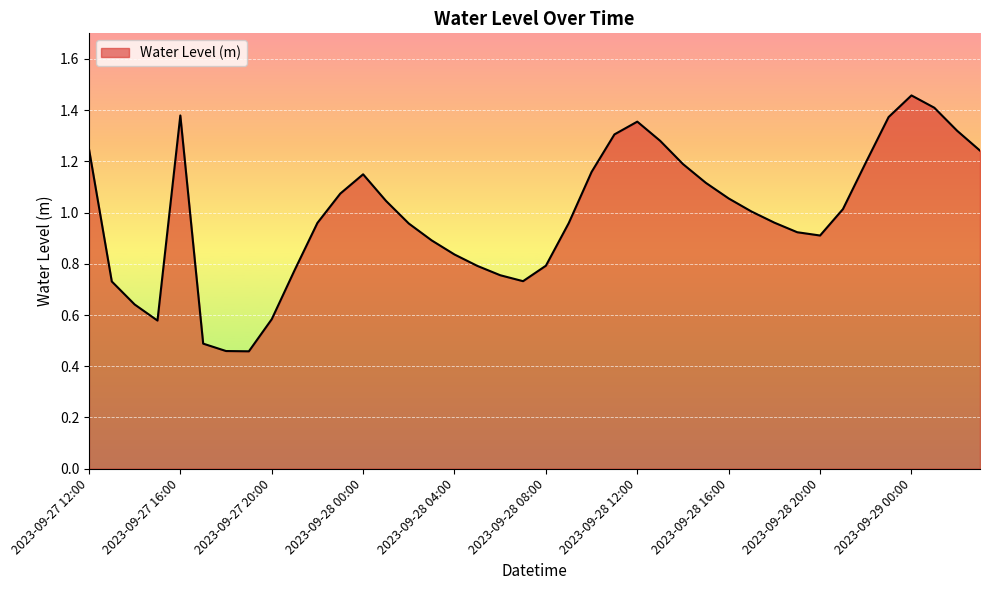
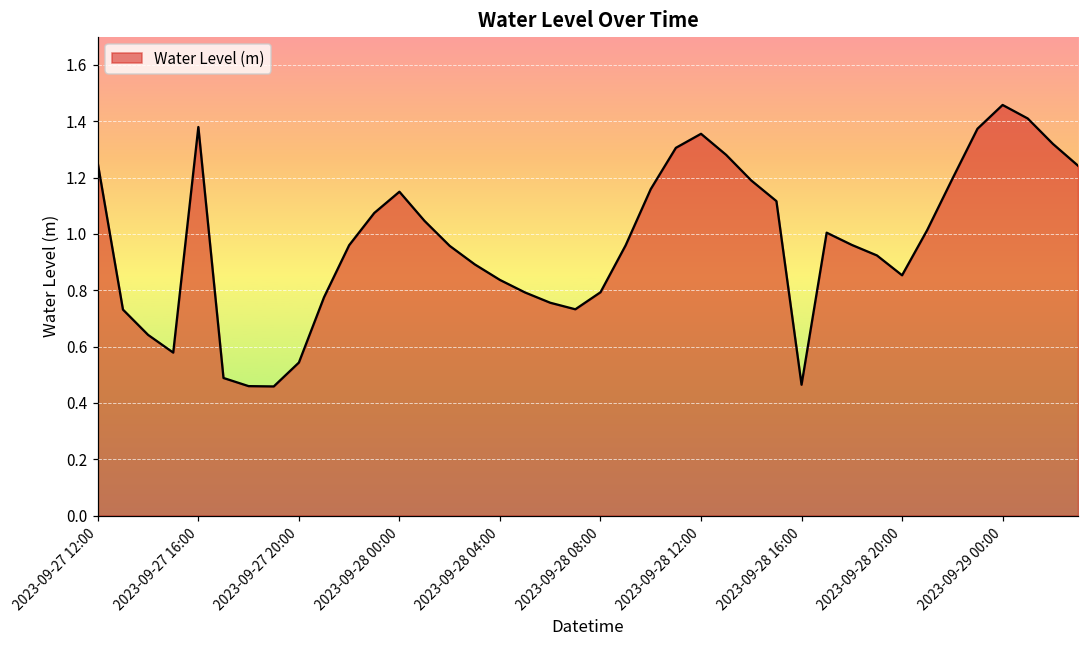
  {
    "2023-09-27 12:00": 1.25,
    "2023-09-27 16:00": 1.38,
-   "2023-09-27 20:00": 0.58,
+   "2023-09-27 20:00": 0.54,
    "2023-09-28 00:00": 1.15,
    "2023-09-28 04:00": 0.84,
    "2023-09-28 08:00": 0.79,
    "2023-09-28 12:00": 1.36,
-   "2023-09-28 16:00": 1.06,
-   "2023-09-28 20:00": 0.91,
+   "2023-09-28 16:00": 0.46,
+   "2023-09-28 20:00": 0.85,
    "2023-09-29 00:00": 1.46
  }
